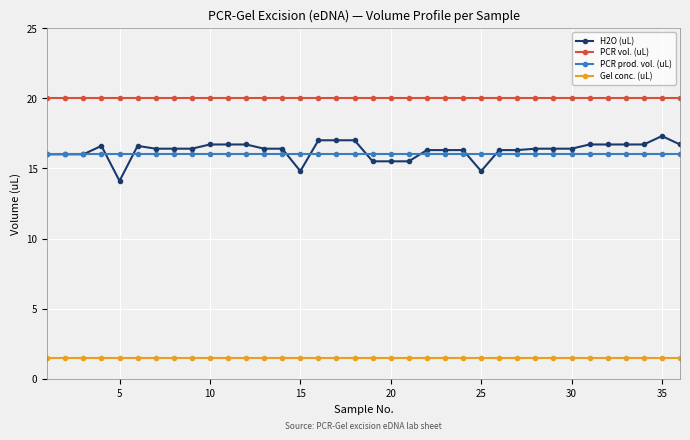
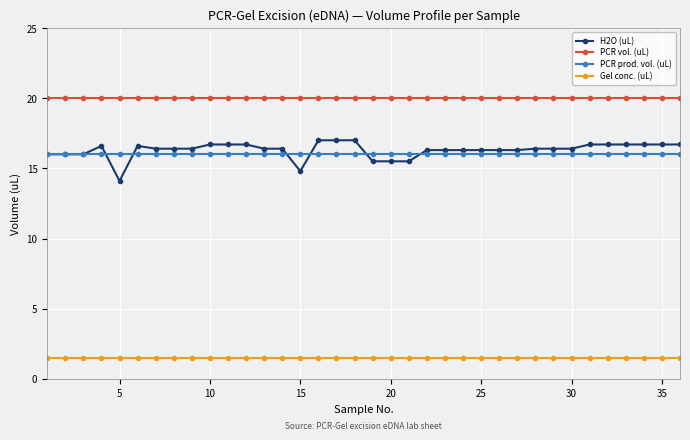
  {
    "H2O (uL)": {
      "5": 14.1,
      "10": 16.7,
      "15": 14.8,
      "20": 15.5,
-     "25": 14.8,
+     "25": 16.3,
      "30": 16.4,
-     "35": 17.3
+     "35": 16.7
    },
    "PCR vol. (uL)": {
      "5": 20.0,
      "10": 20.0,
      "15": 20.0,
      "20": 20.0,
      "25": 20.0,
      "30": 20.0,
      "35": 20.0
    },
    "PCR prod. vol. (uL)": {
      "5": 16.0,
      "10": 16.0,
      "15": 16.0,
      "20": 16.0,
      "25": 16.0,
      "30": 16.0,
      "35": 16.0
    },
    "Gel conc. (uL)": {
      "5": 1.5,
      "10": 1.5,
      "15": 1.5,
      "20": 1.5,
      "25": 1.5,
      "30": 1.5,
      "35": 1.5
    }
  }
